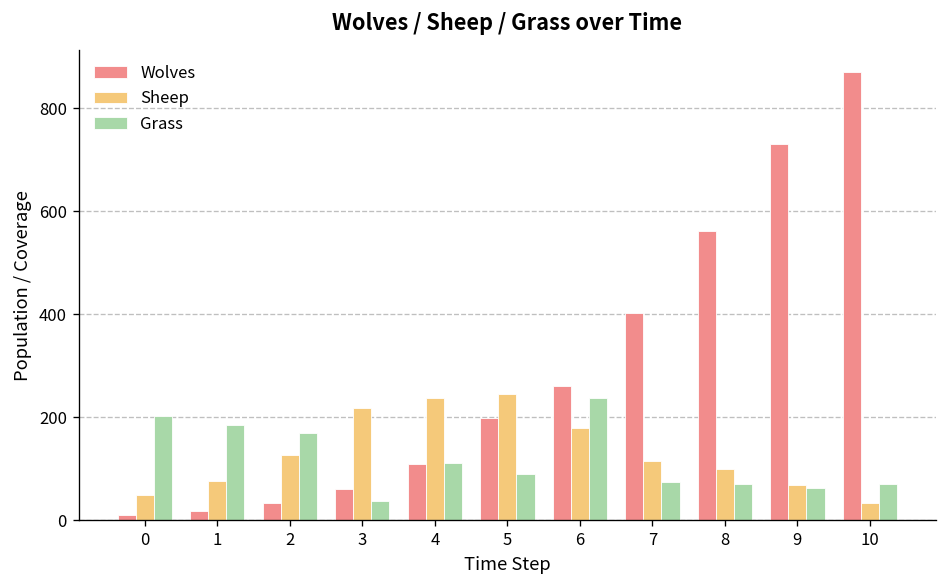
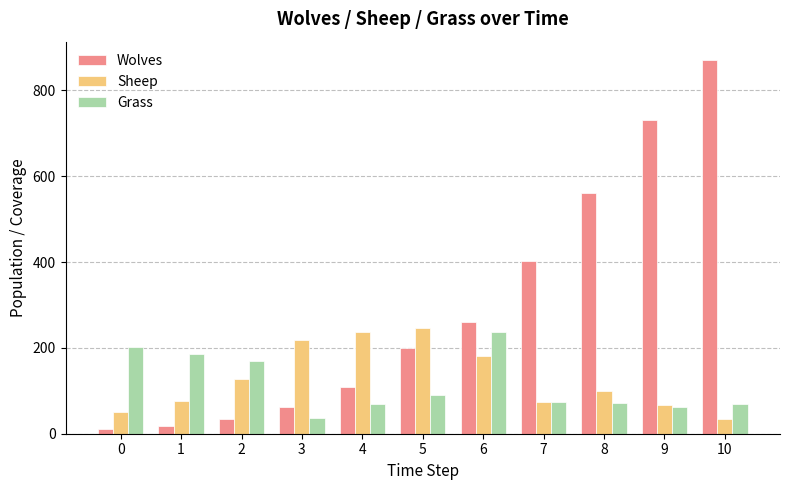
  {
    "Wolves": {
      "0": 10,
      "1": 20,
      "2": 30,
      "3": 60,
      "4": 110,
      "5": 200,
      "6": 260,
      "7": 400,
      "8": 560,
      "9": 730,
      "10": 870
    },
    "Sheep": {
      "0": 50,
      "1": 80,
      "2": 130,
      "3": 220,
      "4": 240,
      "5": 250,
      "6": 180,
-     "7": 120,
+     "7": 80,
      "8": 100,
      "9": 70,
      "10": 30
    },
    "Grass": {
      "0": 200,
      "1": 190,
      "2": 170,
      "3": 40,
-     "4": 110,
+     "4": 70,
      "5": 90,
      "6": 240,
      "7": 80,
      "8": 70,
      "9": 60,
      "10": 70
    }
  }
